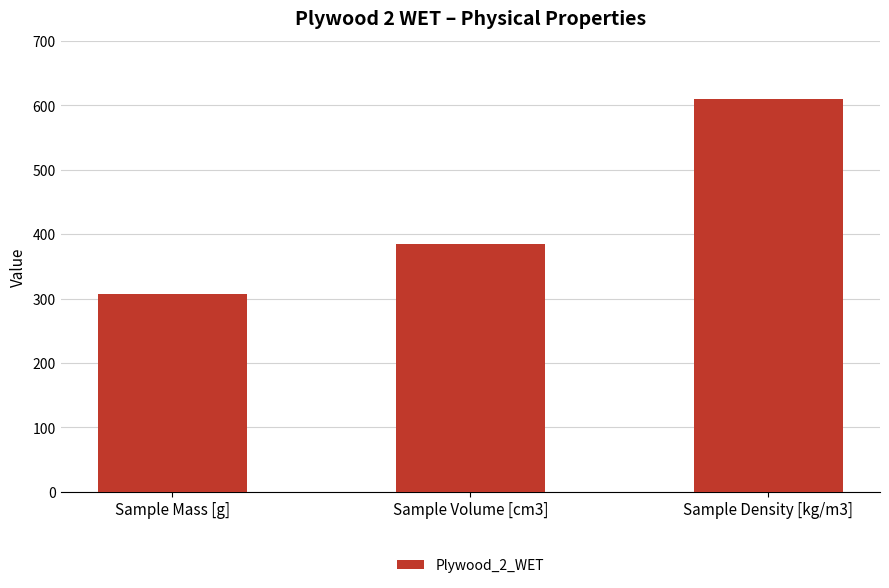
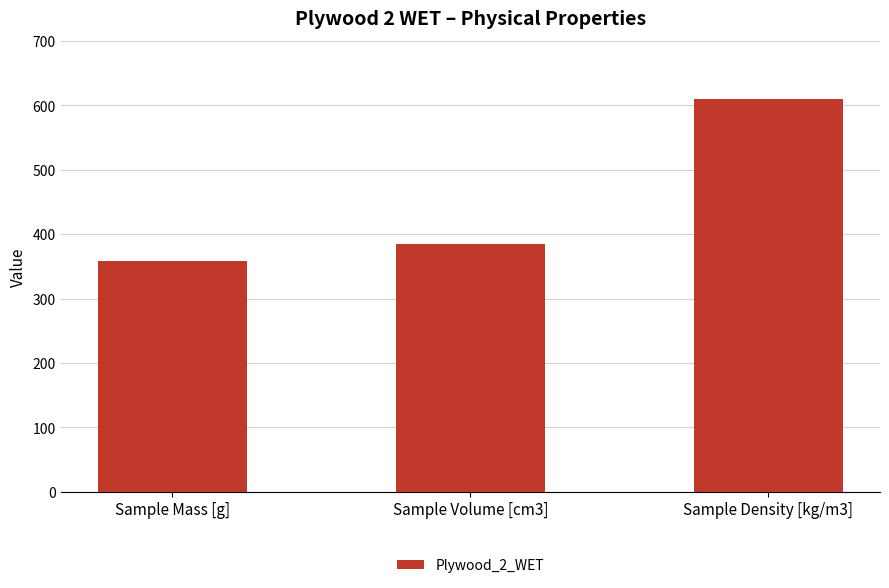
  {
-   "Sample Mass [g]": 310,
+   "Sample Mass [g]": 360,
    "Sample Volume [cm3]": 380,
    "Sample Density [kg/m3]": 610
  }
